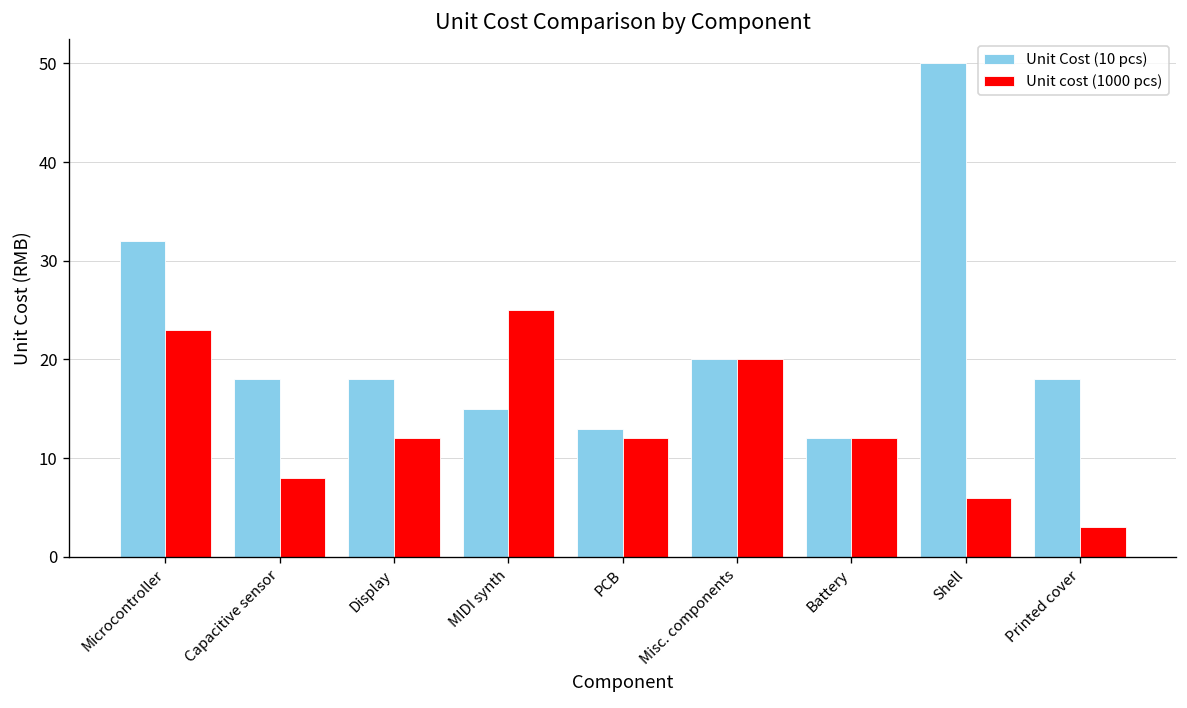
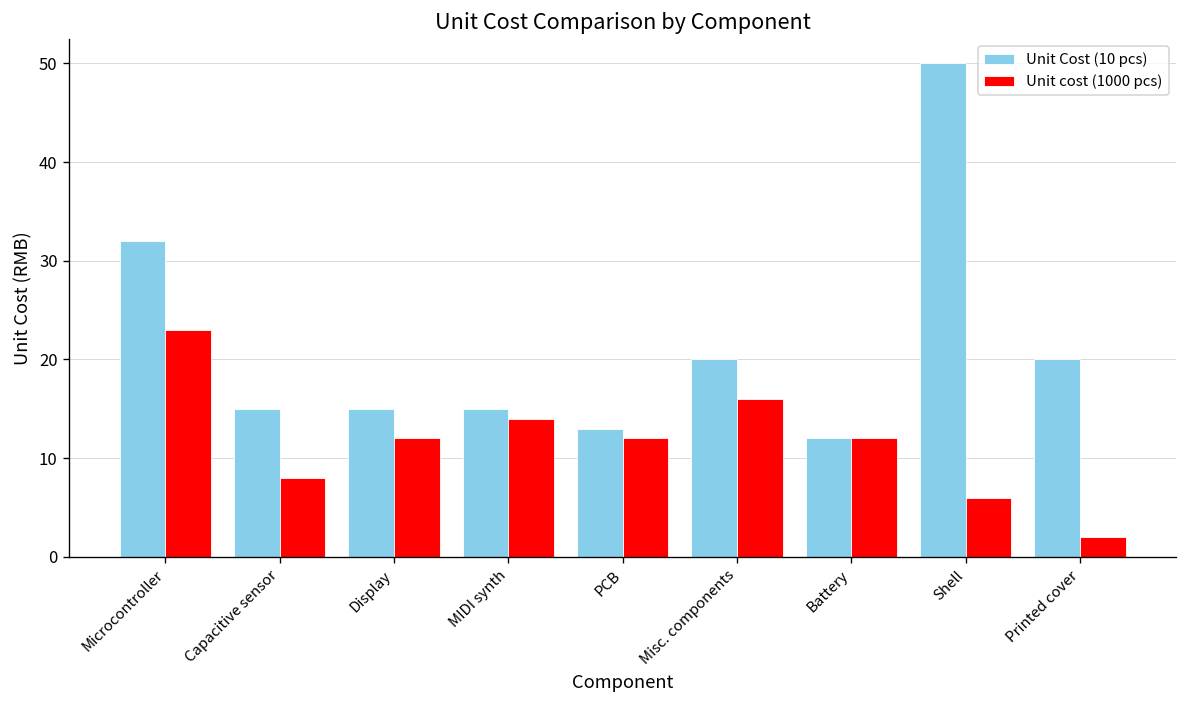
  {
    "Unit Cost (10 pcs)": {
      "Microcontroller": 32,
-     "Capacitive sensor": 18,
-     "Display": 18,
+     "Capacitive sensor": 15,
+     "Display": 15,
      "MIDI synth": 15,
      "PCB": 13,
      "Misc. components": 20,
      "Battery": 12,
      "Shell": 50,
-     "Printed cover": 18
+     "Printed cover": 20
    },
    "Unit cost (1000 pcs)": {
      "Microcontroller": 23,
      "Capacitive sensor": 8,
      "Display": 12,
-     "MIDI synth": 25,
+     "MIDI synth": 14,
      "PCB": 12,
-     "Misc. components": 20,
+     "Misc. components": 16,
      "Battery": 12,
      "Shell": 6,
-     "Printed cover": 3
+     "Printed cover": 2
    }
  }
